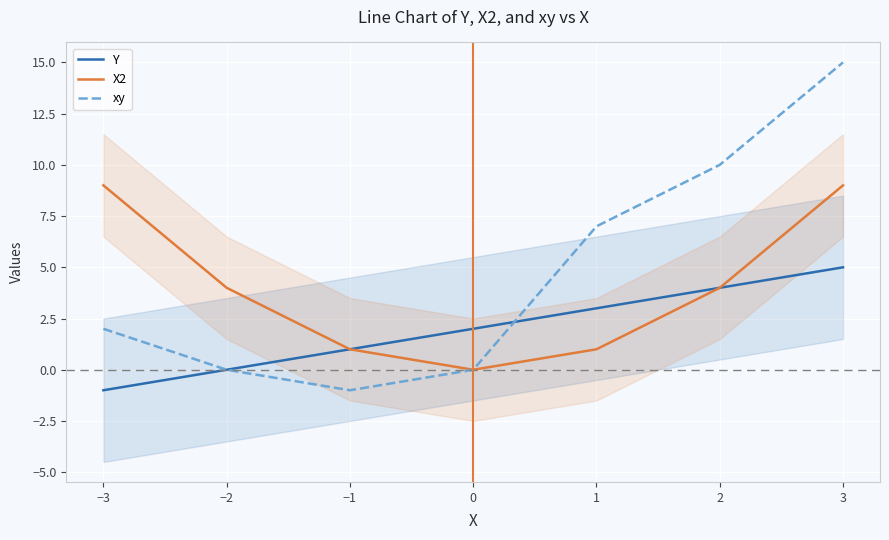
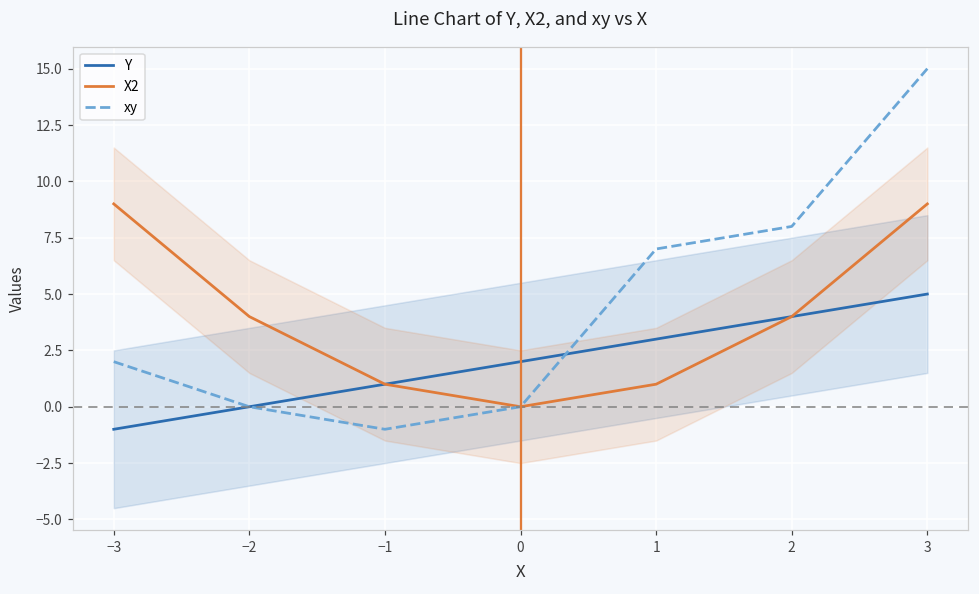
  {
    "xy": {
      "−3": 2,
      "−1": -1,
      "1": 7,
-     "2": 10,
+     "2": 8,
      "3": 15
    }
  }
